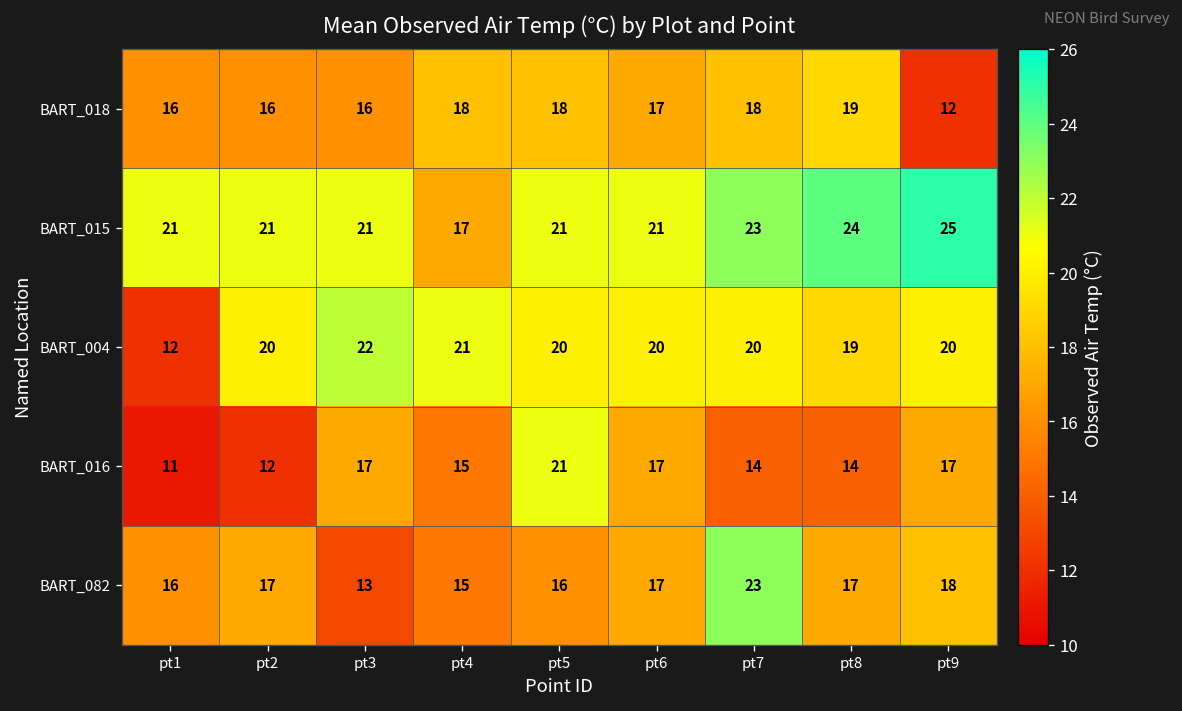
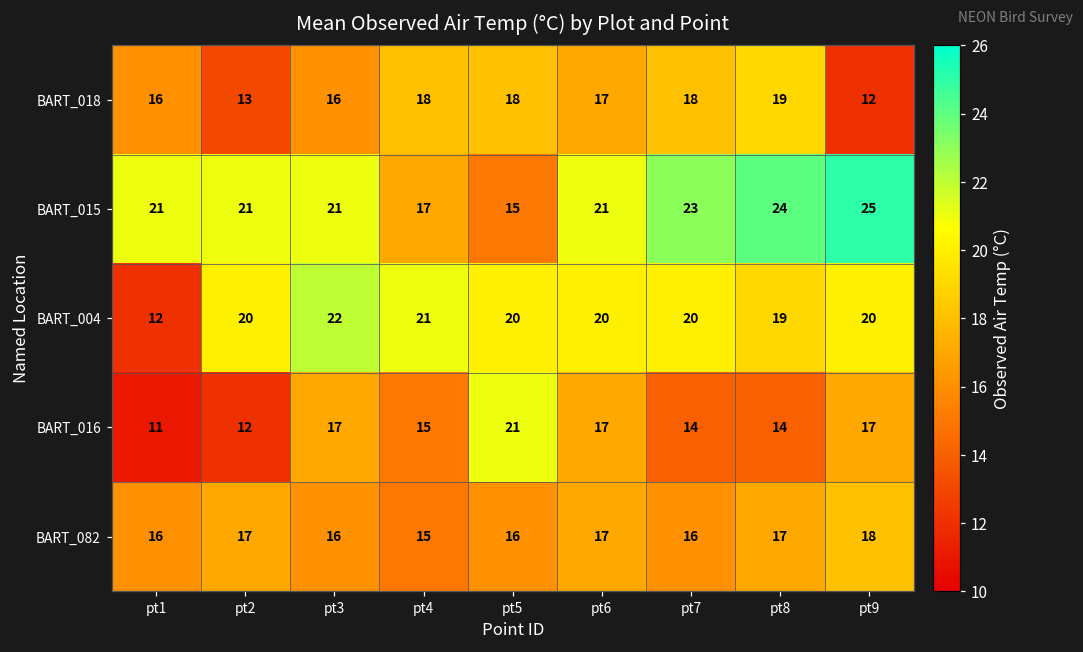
  {
    "BART_018": {
      "pt1": 16,
-     "pt2": 16,
+     "pt2": 13,
      "pt3": 16,
      "pt4": 18,
      "pt5": 18,
      "pt6": 17,
      "pt7": 18,
      "pt8": 19,
      "pt9": 12
    },
    "BART_015": {
      "pt1": 21,
      "pt2": 21,
      "pt3": 21,
      "pt4": 17,
-     "pt5": 21,
+     "pt5": 15,
      "pt6": 21,
      "pt7": 23,
      "pt8": 24,
      "pt9": 25
    },
    "BART_004": {
      "pt1": 12,
      "pt2": 20,
      "pt3": 22,
      "pt4": 21,
      "pt5": 20,
      "pt6": 20,
      "pt7": 20,
      "pt8": 19,
      "pt9": 20
    },
    "BART_016": {
      "pt1": 11,
      "pt2": 12,
      "pt3": 17,
      "pt4": 15,
      "pt5": 21,
      "pt6": 17,
      "pt7": 14,
      "pt8": 14,
      "pt9": 17
    },
    "BART_082": {
      "pt1": 16,
      "pt2": 17,
-     "pt3": 13,
+     "pt3": 16,
      "pt4": 15,
      "pt5": 16,
      "pt6": 17,
-     "pt7": 23,
+     "pt7": 16,
      "pt8": 17,
      "pt9": 18
    }
  }
